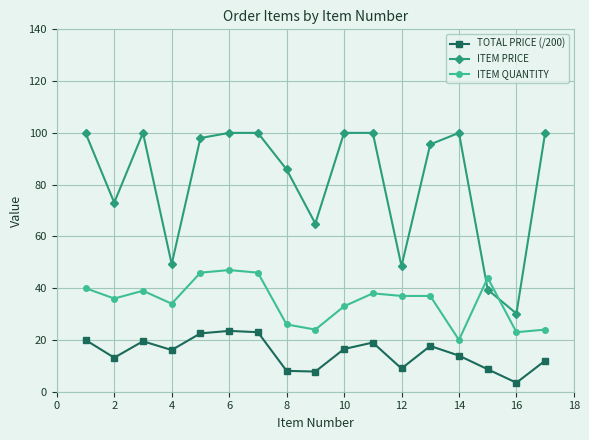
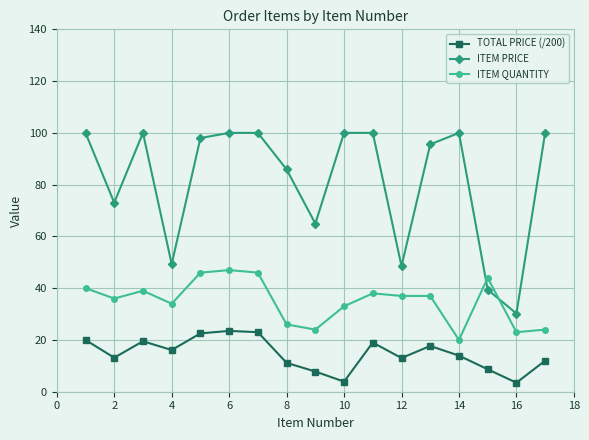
  {
    "TOTAL PRICE (/200)": {
      "2": 13,
      "4": 16,
      "6": 24,
-     "8": 8,
-     "10": 17,
-     "12": 9,
+     "8": 11,
+     "10": 4,
+     "12": 13,
      "14": 14,
      "16": 3
    }
  }
